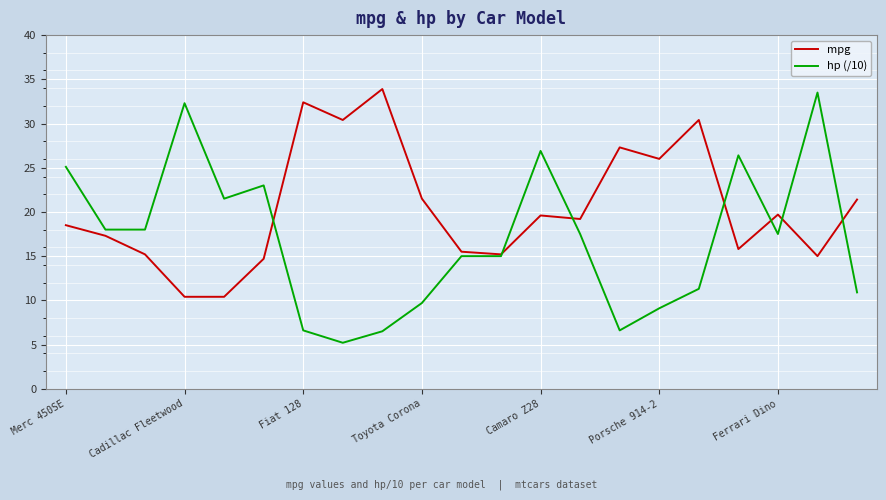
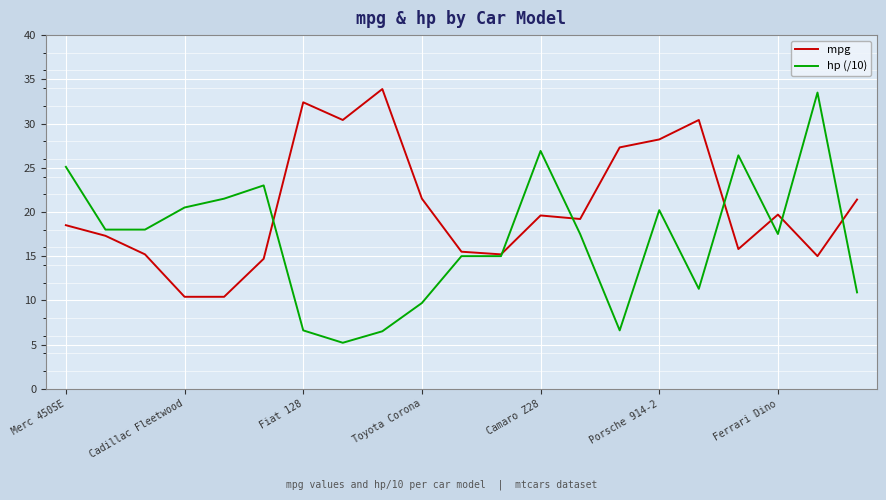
  {
    "mpg": {
      "Merc 450SE": 19,
      "Cadillac Fleetwood": 10,
      "Fiat 128": 32,
      "Toyota Corona": 22,
      "Camaro Z28": 20,
-     "Porsche 914-2": 26,
+     "Porsche 914-2": 28,
      "Ferrari Dino": 20
    },
    "hp (/10)": {
      "Merc 450SE": 25,
-     "Cadillac Fleetwood": 32,
+     "Cadillac Fleetwood": 21,
      "Fiat 128": 7,
      "Toyota Corona": 10,
      "Camaro Z28": 27,
-     "Porsche 914-2": 9,
+     "Porsche 914-2": 20,
      "Ferrari Dino": 18
    }
  }
